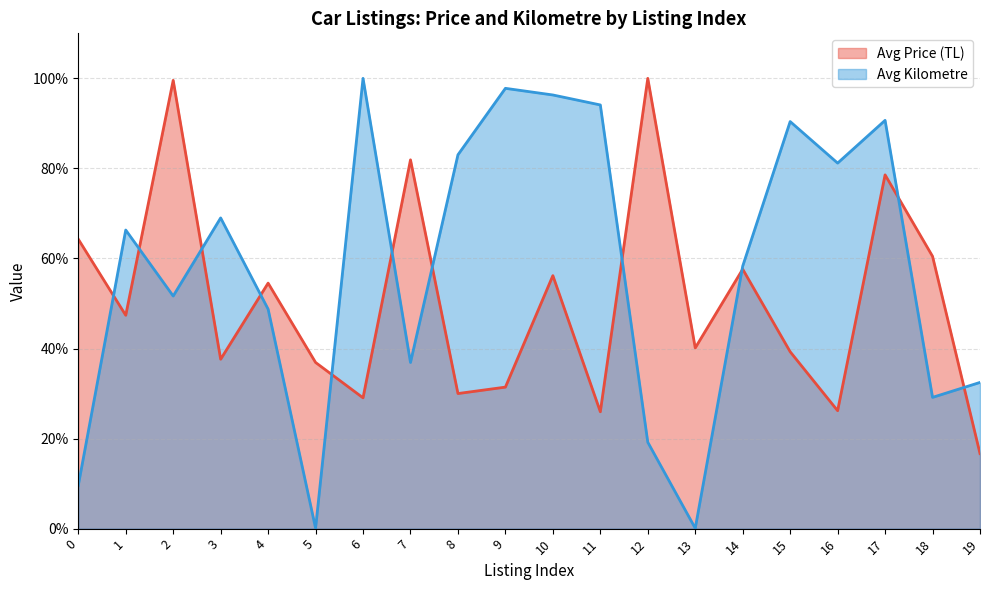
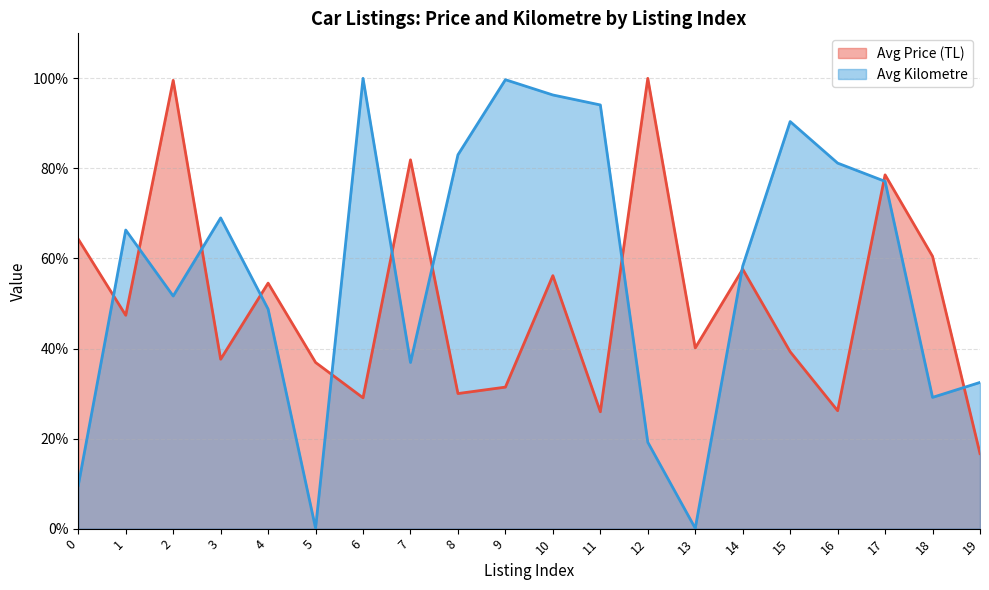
  {
    "Avg Price (TL)": {
      "0": "64%",
      "1": "47%",
      "2": "100%",
      "3": "38%",
      "4": "55%",
      "5": "37%",
      "6": "29%",
      "7": "82%",
      "8": "30%",
      "9": "31%",
      "10": "56%",
      "11": "26%",
      "12": "100%",
      "13": "40%",
      "14": "58%",
      "15": "39%",
      "16": "26%",
      "17": "79%",
      "18": "60%",
      "19": "17%"
    },
    "Avg Kilometre": {
      "0": "10%",
      "1": "66%",
      "2": "52%",
      "3": "69%",
      "4": "49%",
      "5": "0%",
      "6": "100%",
      "7": "37%",
      "8": "83%",
-     "9": "98%",
+     "9": "100%",
      "10": "96%",
      "11": "94%",
      "12": "19%",
      "13": "0%",
      "14": "58%",
      "15": "90%",
      "16": "81%",
-     "17": "91%",
+     "17": "77%",
      "18": "29%",
      "19": "32%"
    }
  }
